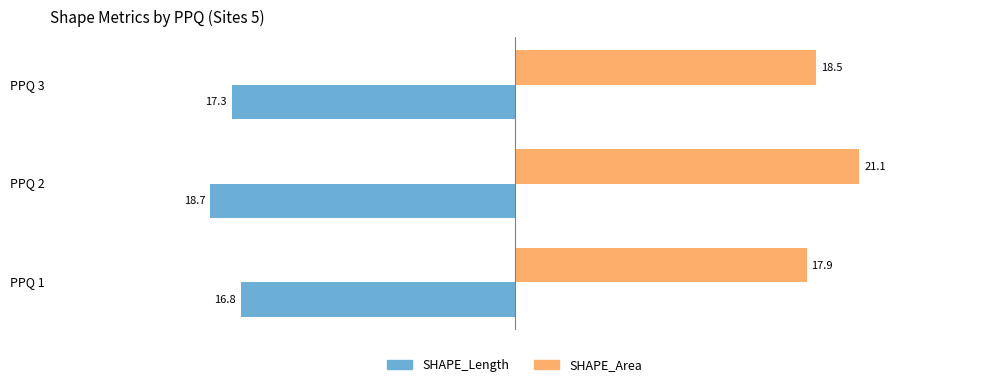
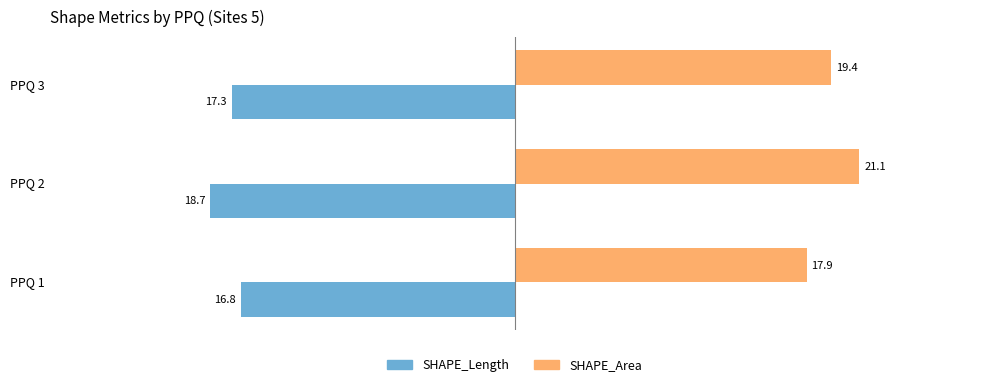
  {
    "SHAPE_Area": {
-     "PPQ 3": 18.5,
+     "PPQ 3": 19.4,
      "PPQ 2": 21.1,
      "PPQ 1": 17.9
    }
  }
